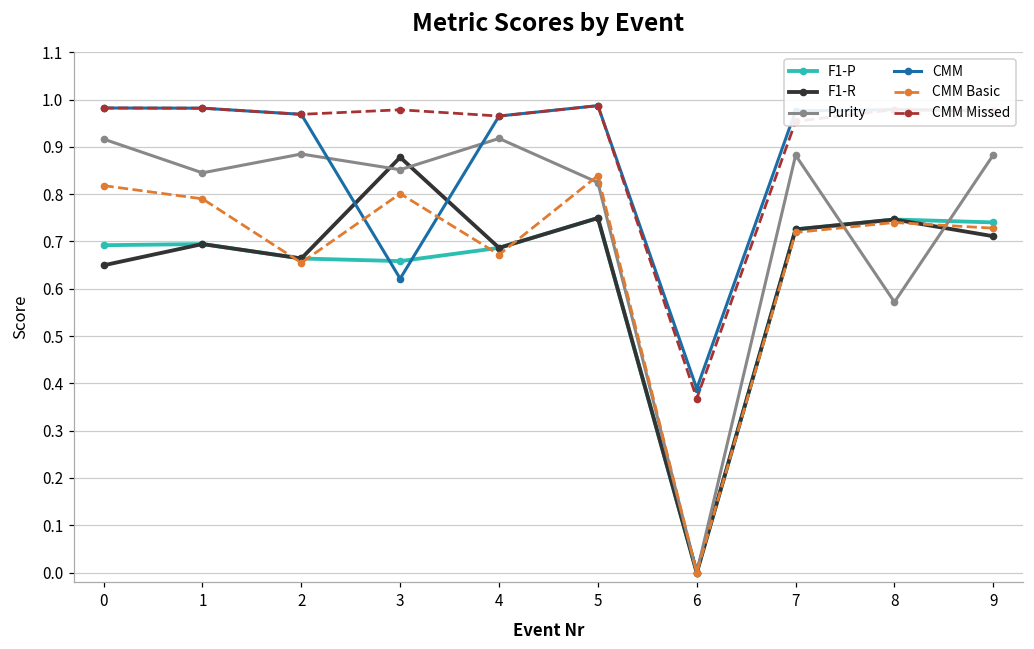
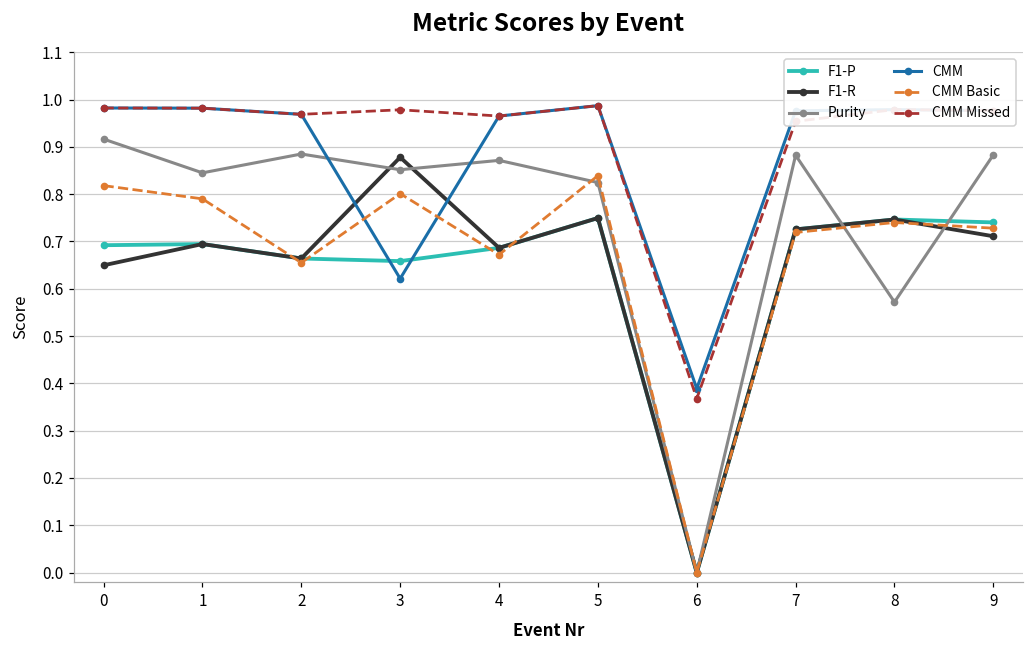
  {
    "F1-P": {
      "0": 0.69,
      "3": 0.66,
      "9": 0.74
    },
    "F1-R": {
      "0": 0.65,
      "3": 0.88,
      "9": 0.71
    },
    "Purity": {
      "0": 0.92,
      "1": 0.84,
      "2": 0.88,
      "3": 0.85,
-     "4": 0.92,
+     "4": 0.87,
      "5": 0.82,
      "7": 0.88,
      "8": 0.57,
      "9": 0.88
    },
    "CMM": {
      "3": 0.62,
      "6": 0.39
    },
    "CMM Basic": {
      "0": 0.82,
      "1": 0.79,
      "2": 0.66,
      "3": 0.80,
      "4": 0.67,
      "5": 0.84,
      "7": 0.72,
      "8": 0.74,
      "9": 0.73
    },
    "CMM Missed": {
      "3": 0.98,
      "6": 0.37
    }
  }
